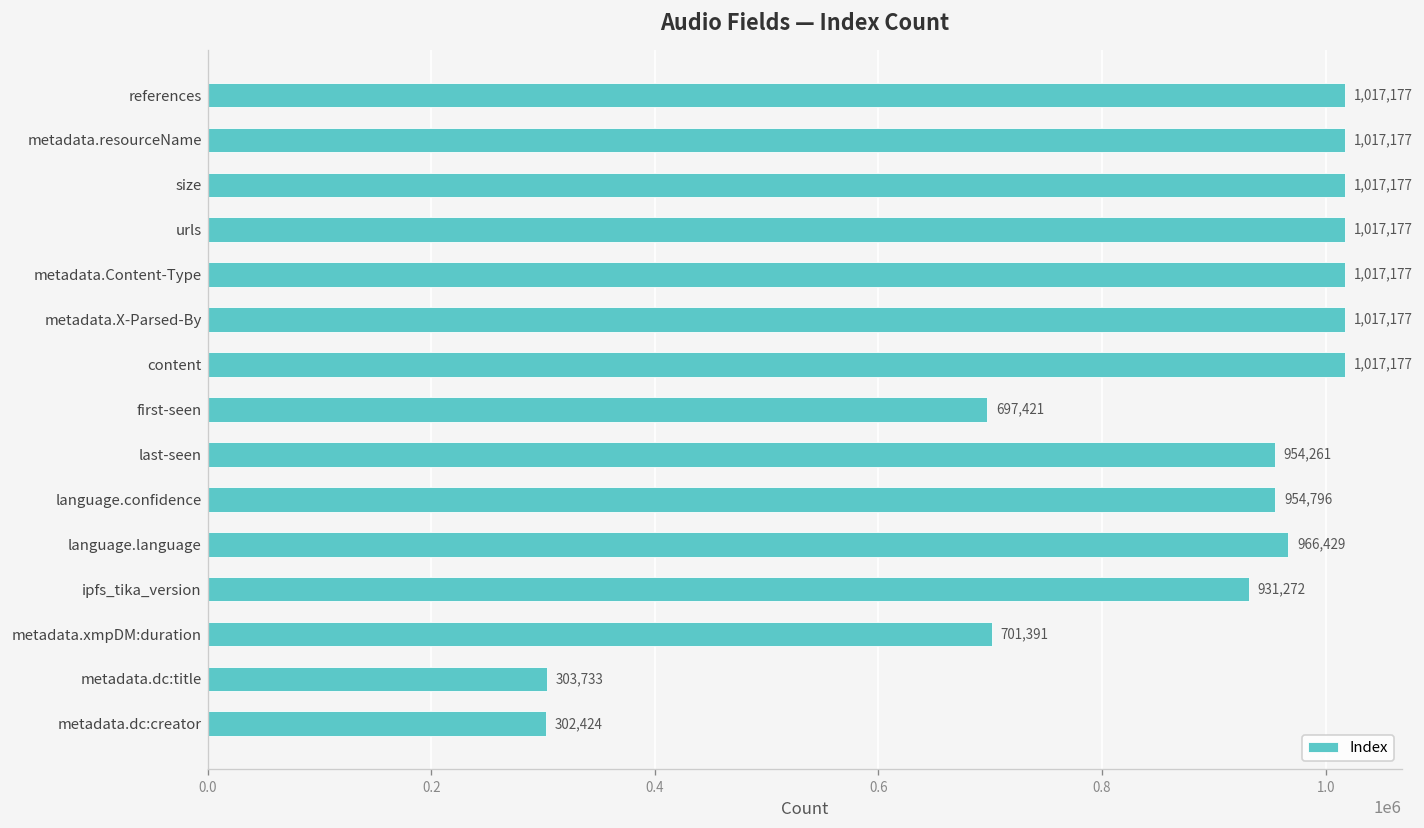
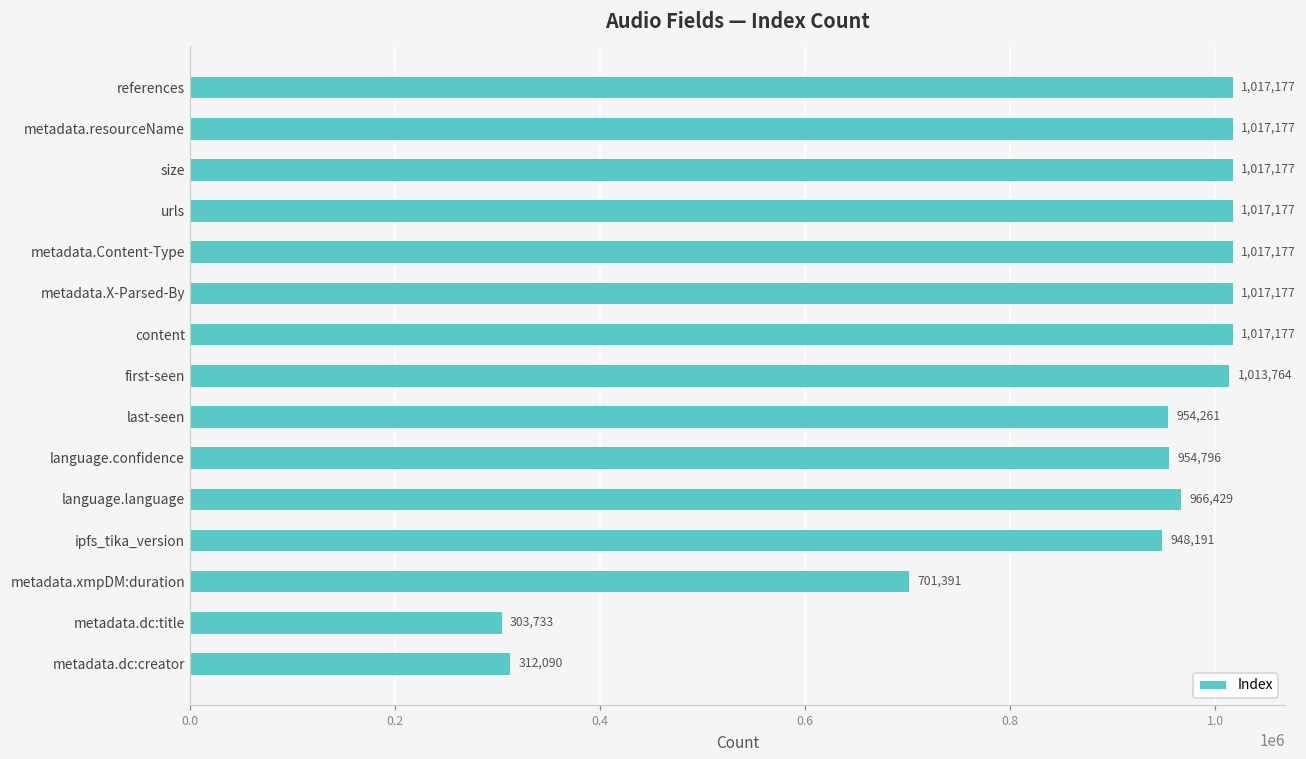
  {
    "references": "1,017,177",
    "metadata.resourceName": "1,017,177",
    "size": "1,017,177",
    "urls": "1,017,177",
    "metadata.Content-Type": "1,017,177",
    "metadata.X-Parsed-By": "1,017,177",
    "content": "1,017,177",
-   "first-seen": "697,421",
+   "first-seen": "1,013,764",
    "last-seen": "954,261",
    "language.confidence": "954,796",
    "language.language": "966,429",
-   "ipfs_tika_version": "931,272",
+   "ipfs_tika_version": "948,191",
    "metadata.xmpDM:duration": "701,391",
    "metadata.dc:title": "303,733",
-   "metadata.dc:creator": "302,424"
+   "metadata.dc:creator": "312,090"
  }
